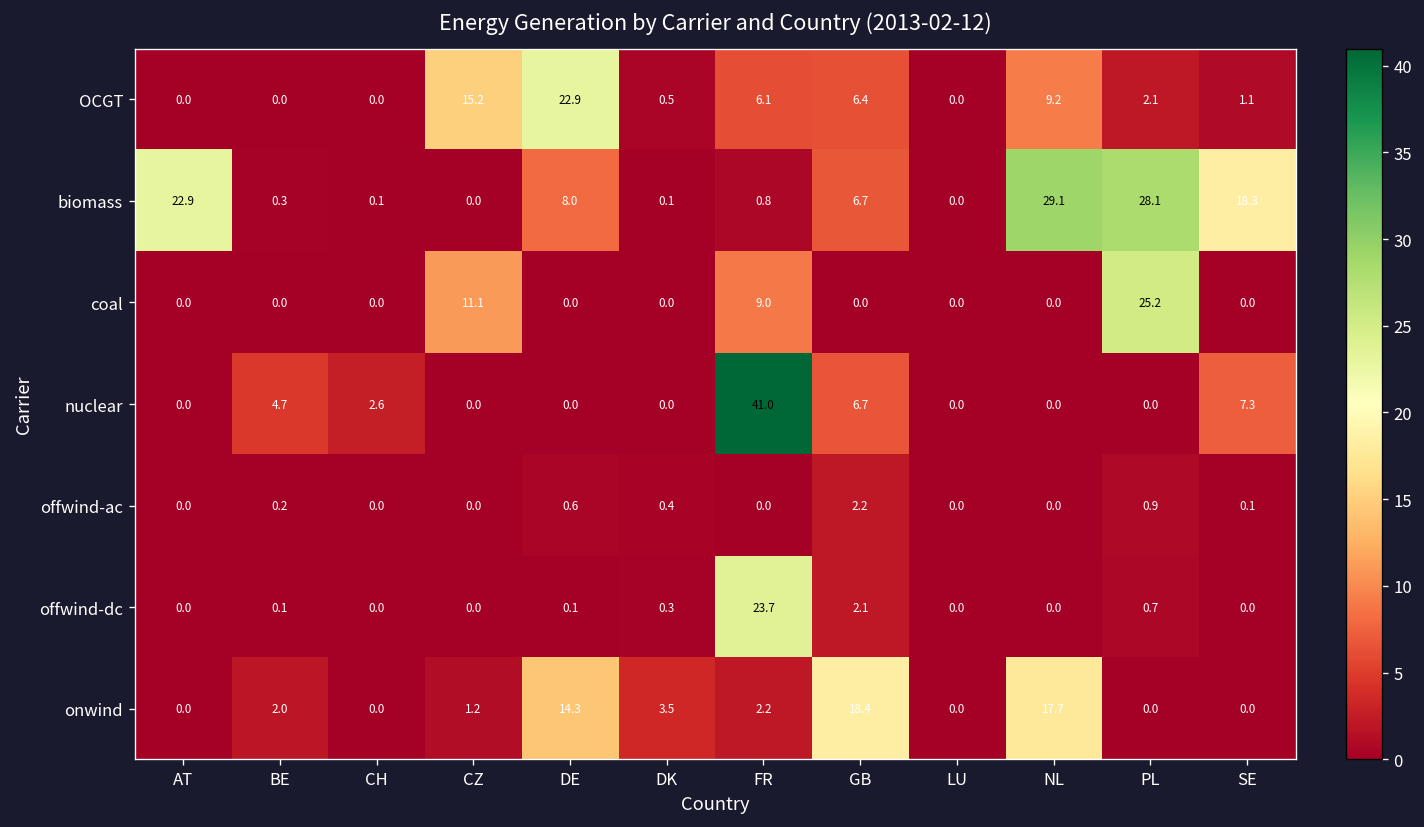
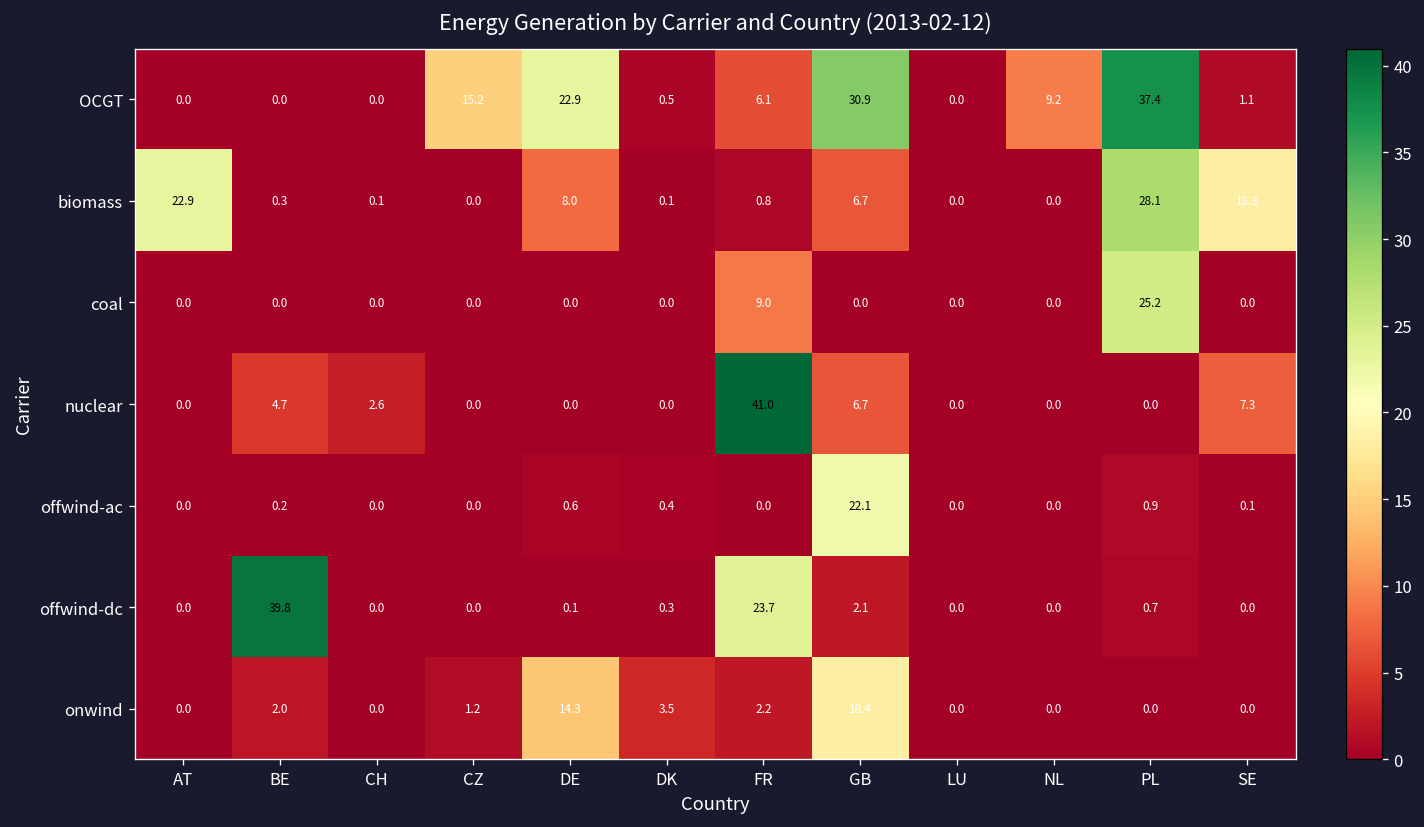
  {
    "OCGT": {
      "AT": 0.0,
      "BE": 0.0,
      "CH": 0.0,
      "CZ": 15.2,
      "DE": 22.9,
      "DK": 0.5,
      "FR": 6.1,
-     "GB": 6.4,
+     "GB": 30.9,
      "LU": 0.0,
      "NL": 9.2,
-     "PL": 2.1,
+     "PL": 37.4,
      "SE": 1.1
    },
    "biomass": {
      "AT": 22.9,
      "BE": 0.3,
      "CH": 0.1,
      "CZ": 0.0,
      "DE": 8.0,
      "DK": 0.1,
      "FR": 0.8,
      "GB": 6.7,
      "LU": 0.0,
-     "NL": 29.1,
+     "NL": 0.0,
      "PL": 28.1,
      "SE": 18.3
    },
    "coal": {
      "AT": 0.0,
      "BE": 0.0,
      "CH": 0.0,
-     "CZ": 11.1,
+     "CZ": 0.0,
      "DE": 0.0,
      "DK": 0.0,
      "FR": 9.0,
      "GB": 0.0,
      "LU": 0.0,
      "NL": 0.0,
      "PL": 25.2,
      "SE": 0.0
    },
    "nuclear": {
      "AT": 0.0,
      "BE": 4.7,
      "CH": 2.6,
      "CZ": 0.0,
      "DE": 0.0,
      "DK": 0.0,
      "FR": 41.0,
      "GB": 6.7,
      "LU": 0.0,
      "NL": 0.0,
      "PL": 0.0,
      "SE": 7.3
    },
    "offwind-ac": {
      "AT": 0.0,
      "BE": 0.2,
      "CH": 0.0,
      "CZ": 0.0,
      "DE": 0.6,
      "DK": 0.4,
      "FR": 0.0,
-     "GB": 2.2,
+     "GB": 22.1,
      "LU": 0.0,
      "NL": 0.0,
      "PL": 0.9,
      "SE": 0.1
    },
    "offwind-dc": {
      "AT": 0.0,
-     "BE": 0.1,
+     "BE": 39.8,
      "CH": 0.0,
      "CZ": 0.0,
      "DE": 0.1,
      "DK": 0.3,
      "FR": 23.7,
      "GB": 2.1,
      "LU": 0.0,
      "NL": 0.0,
      "PL": 0.7,
      "SE": 0.0
    },
    "onwind": {
      "AT": 0.0,
      "BE": 2.0,
      "CH": 0.0,
      "CZ": 1.2,
      "DE": 14.3,
      "DK": 3.5,
      "FR": 2.2,
      "GB": 18.4,
      "LU": 0.0,
-     "NL": 17.7,
+     "NL": 0.0,
      "PL": 0.0,
      "SE": 0.0
    }
  }
